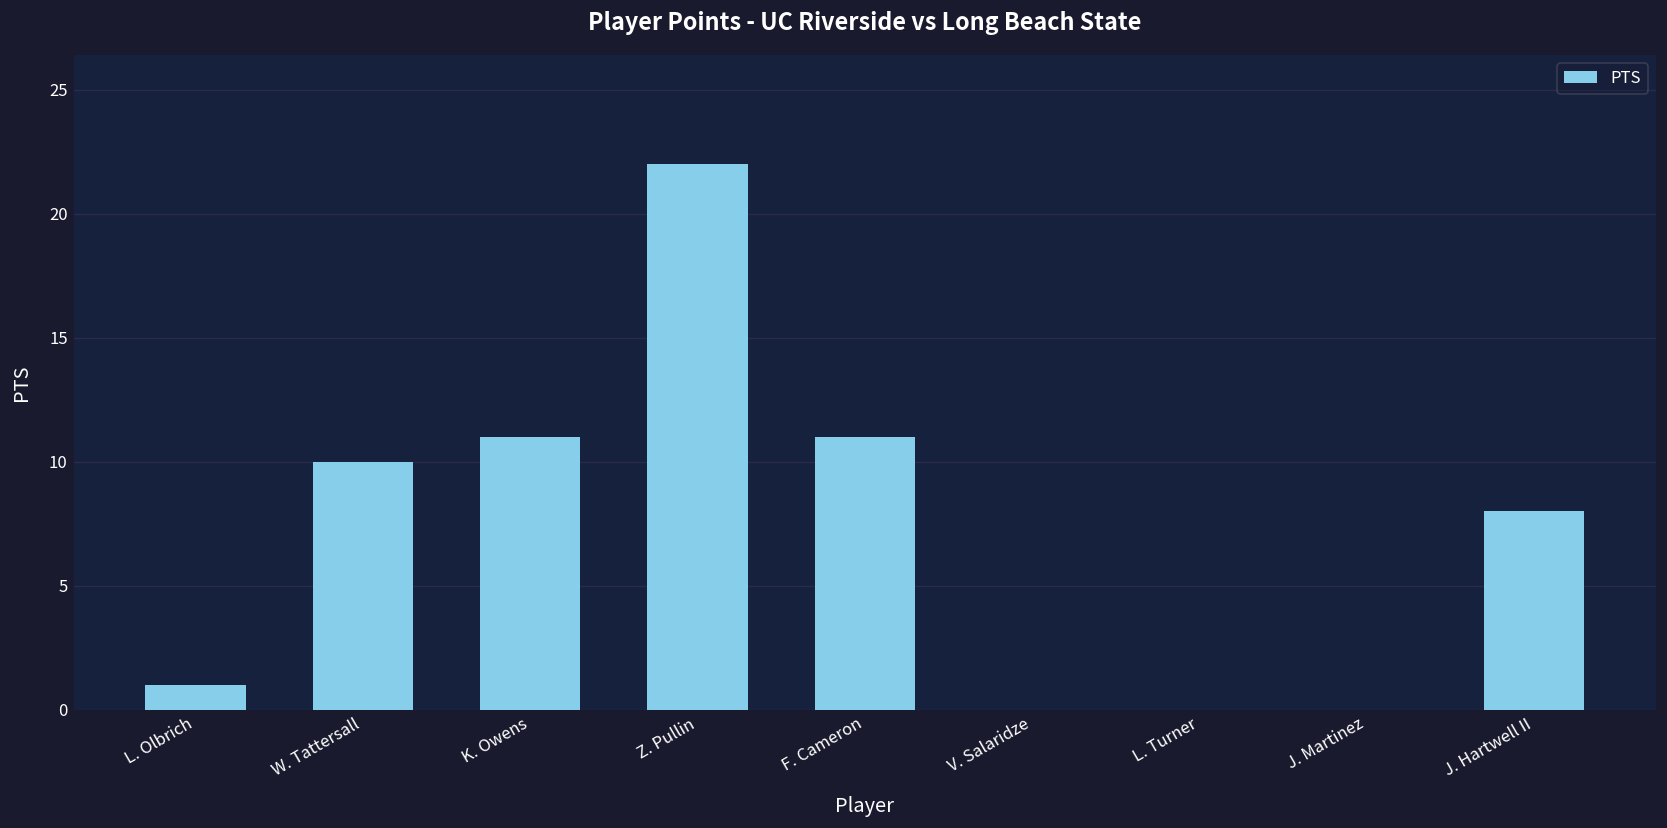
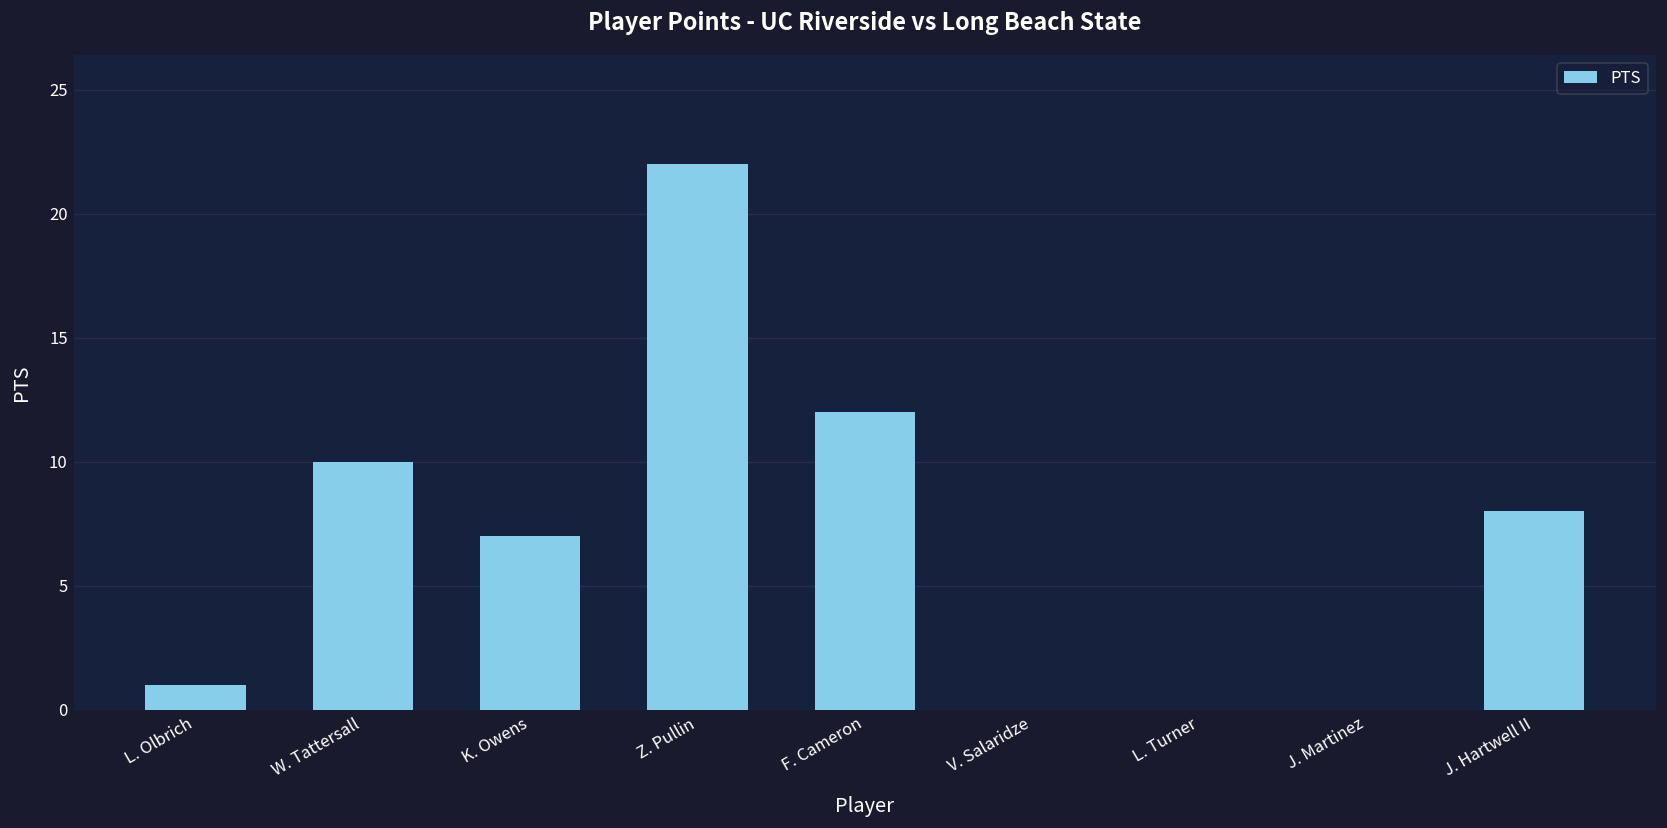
  {
    "L. Olbrich": 1,
    "W. Tattersall": 10,
-   "K. Owens": 11,
+   "K. Owens": 7,
    "Z. Pullin": 22,
-   "F. Cameron": 11,
+   "F. Cameron": 12,
    "V. Salaridze": 0,
    "L. Turner": 0,
    "J. Martinez": 0,
    "J. Hartwell II": 8
  }
